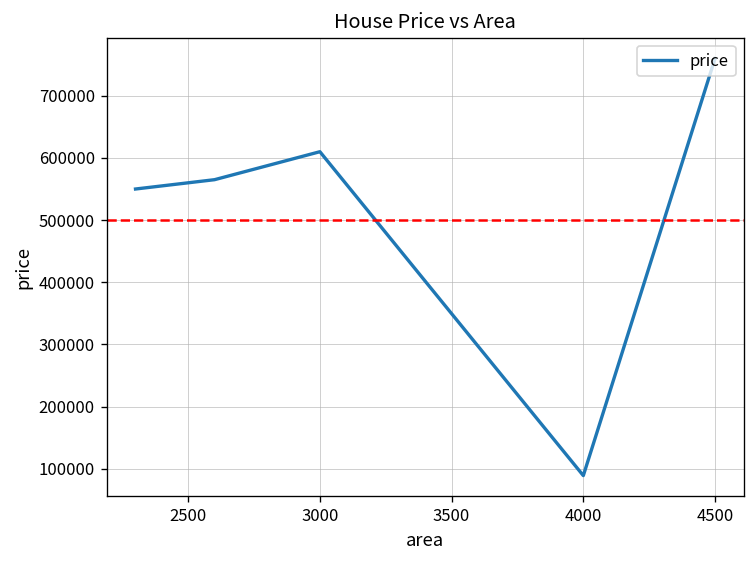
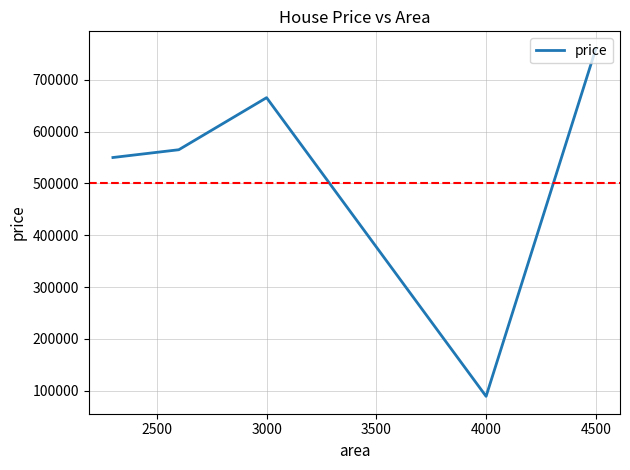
  {
-   "3000": 610000,
+   "3000": 670000,
    "4000": 90000
  }
